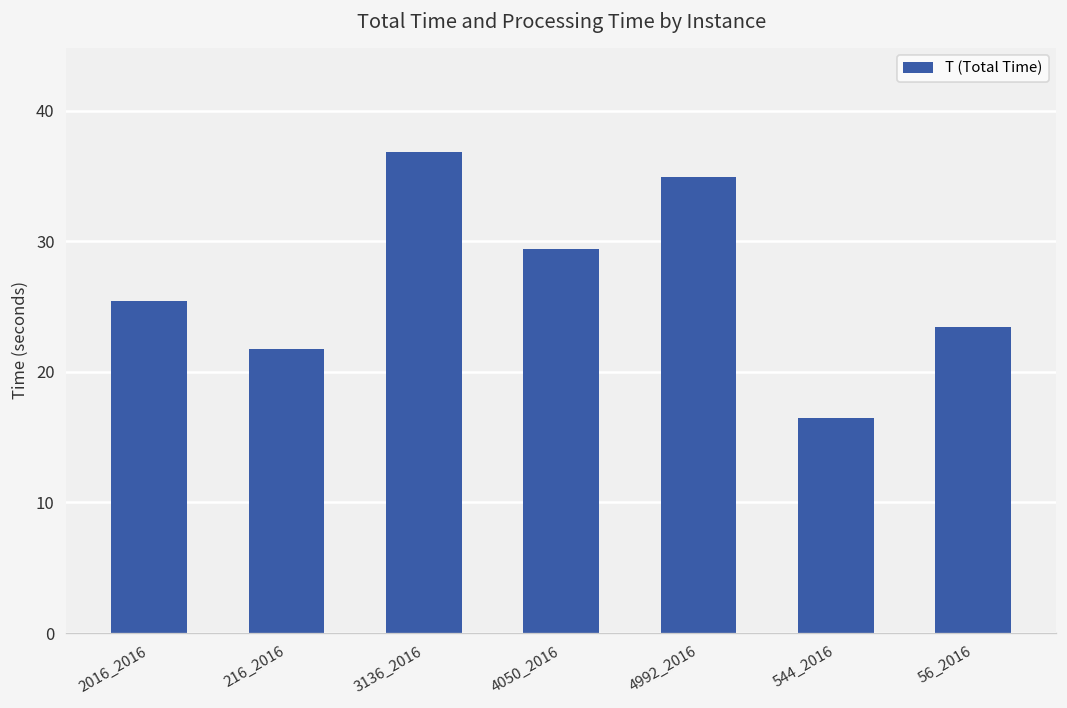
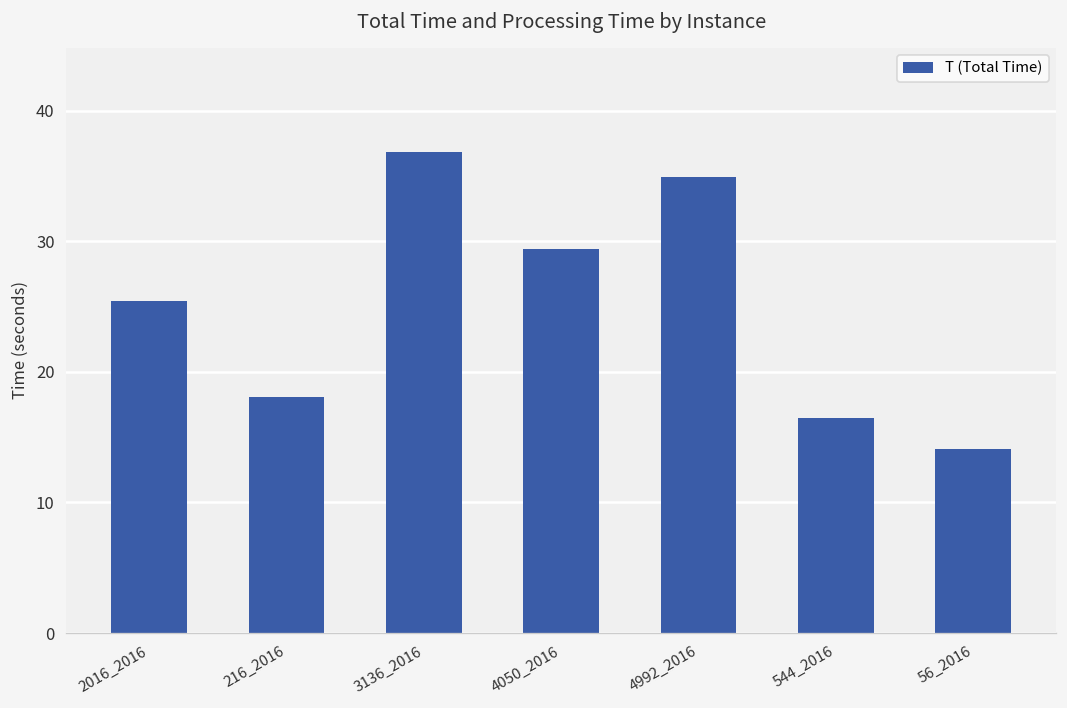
  {
    "2016_2016": 25.4,
-   "216_2016": 21.8,
+   "216_2016": 18.1,
    "3136_2016": 36.8,
    "4050_2016": 29.4,
    "4992_2016": 34.9,
    "544_2016": 16.5,
-   "56_2016": 23.4
+   "56_2016": 14.1
  }
